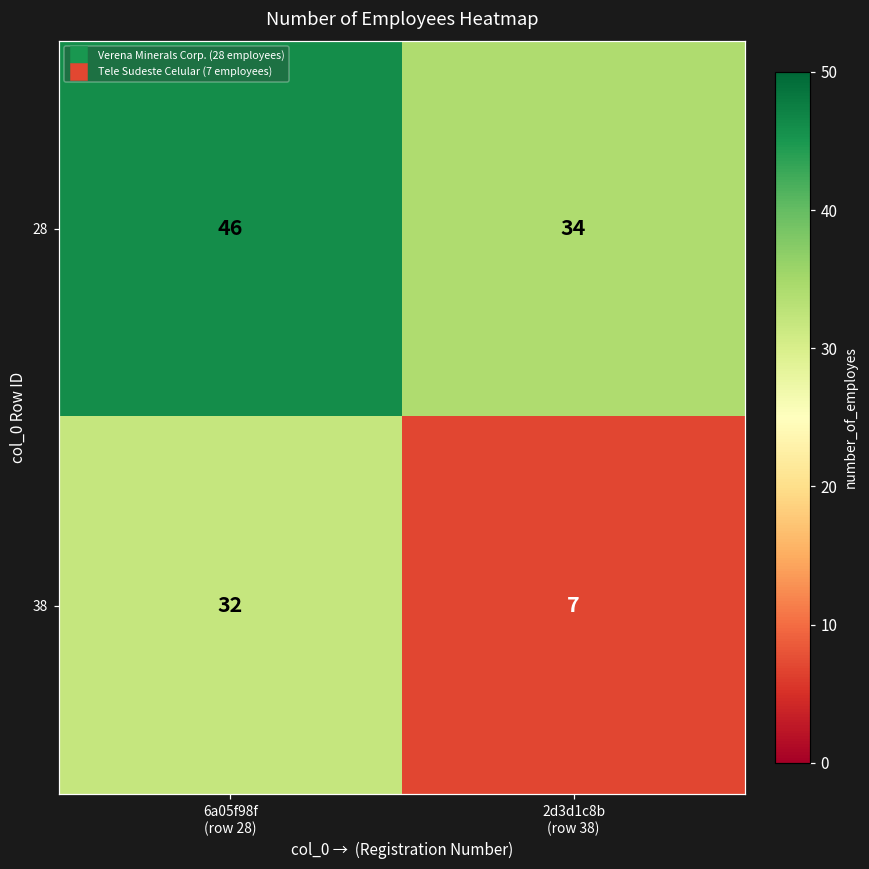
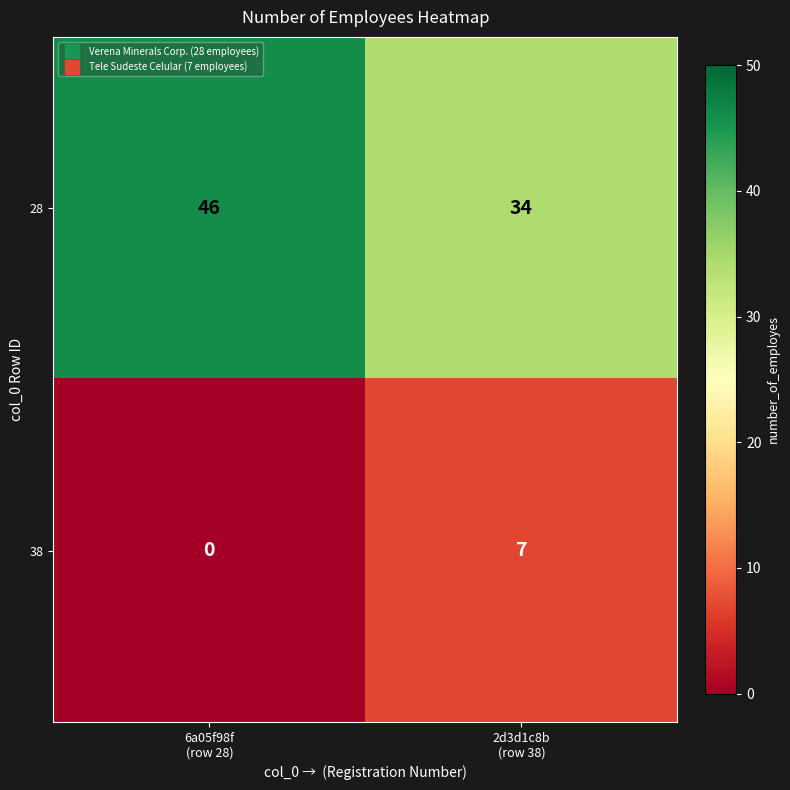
  {
    "28": {
      "6a05f98f (row 28)": 46,
      "2d3d1c8b (row 38)": 34
    },
    "38": {
-     "6a05f98f (row 28)": 32,
+     "6a05f98f (row 28)": 0,
      "2d3d1c8b (row 38)": 7
    }
  }
